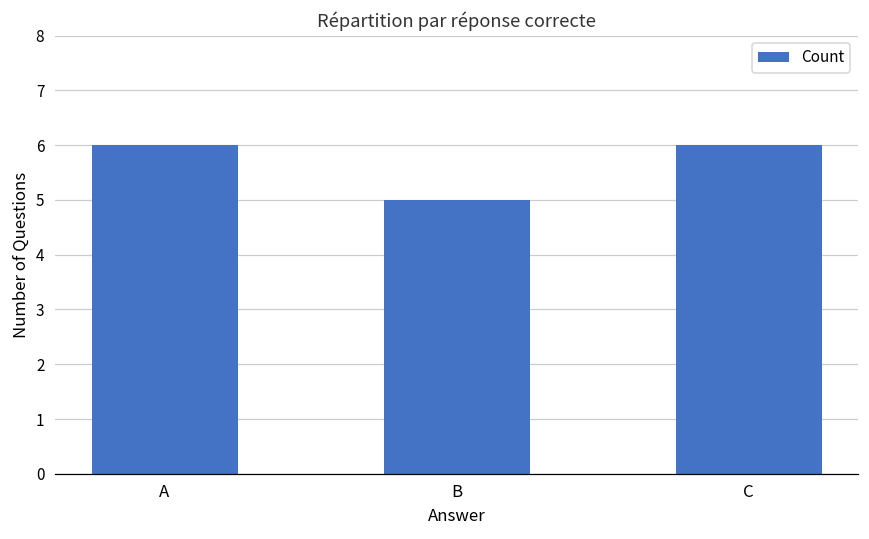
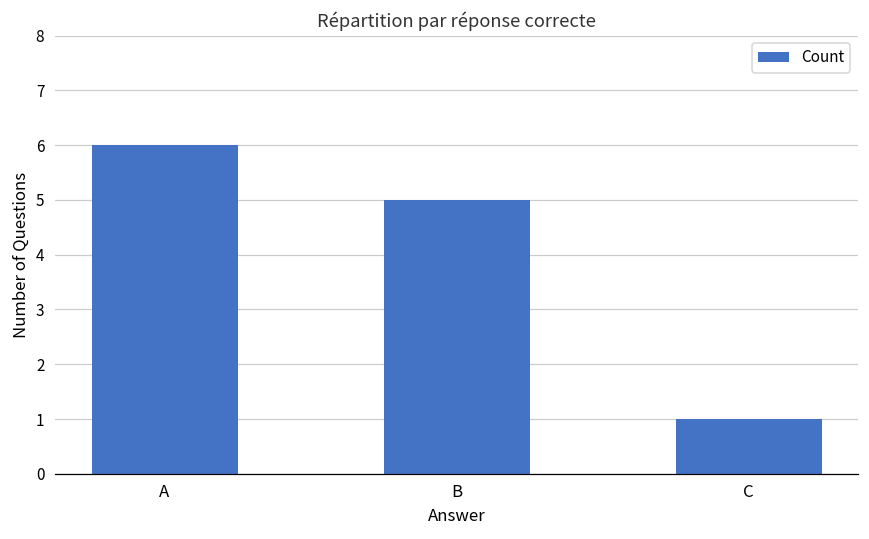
  {
    "A": 6,
    "B": 5,
-   "C": 6
+   "C": 1
  }
